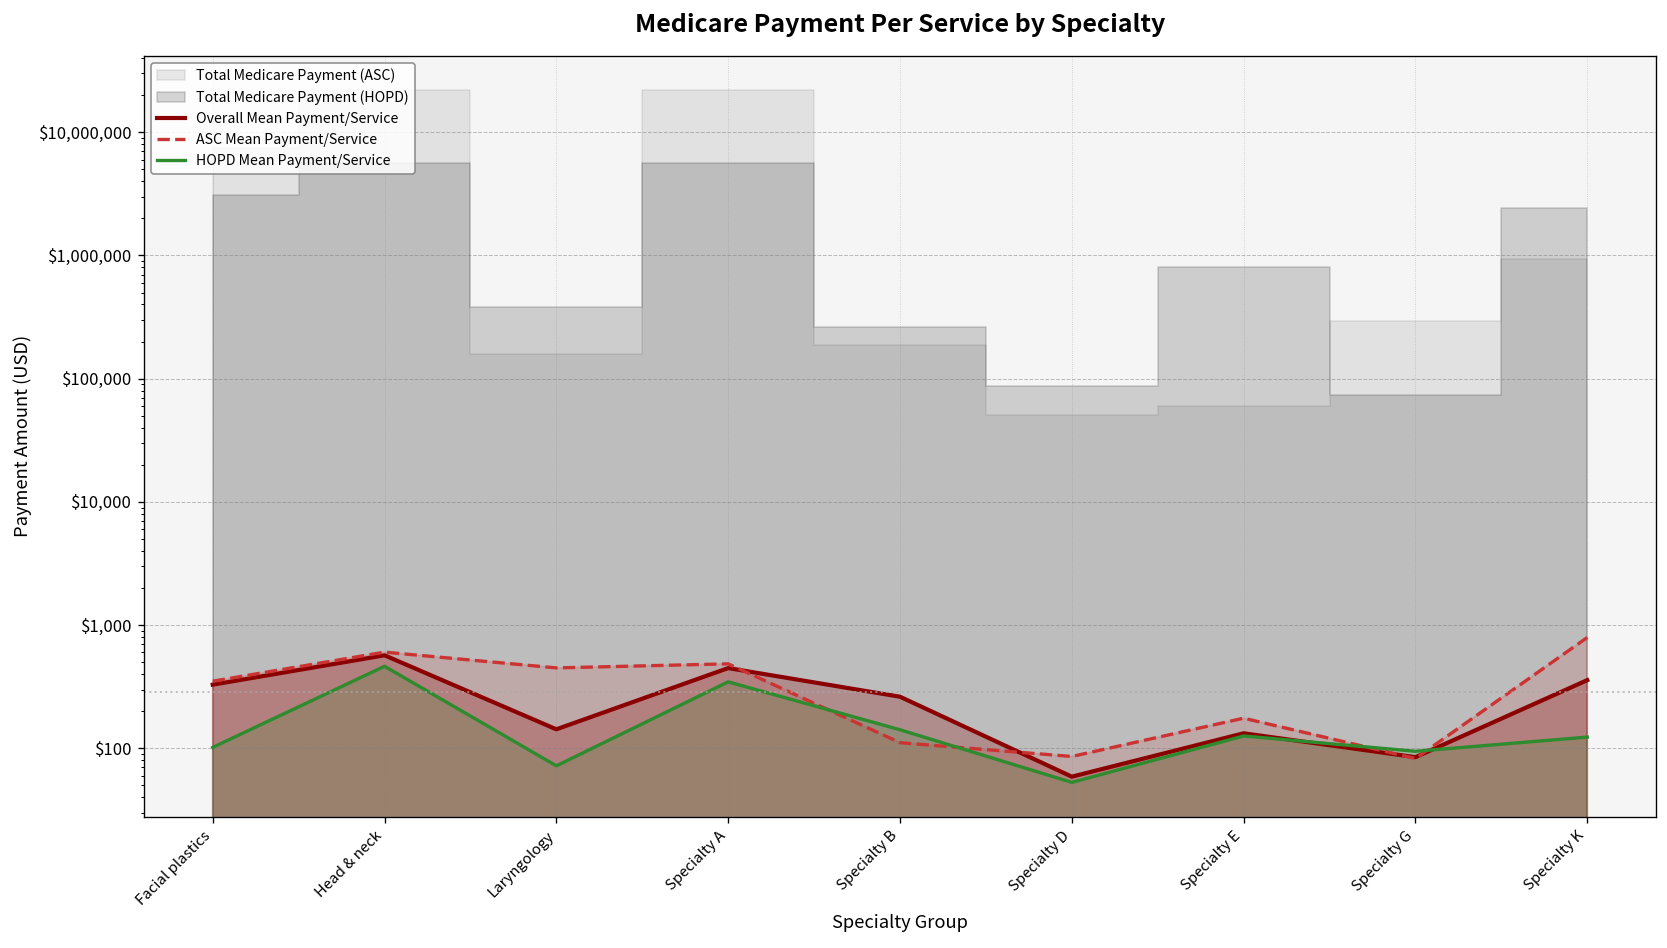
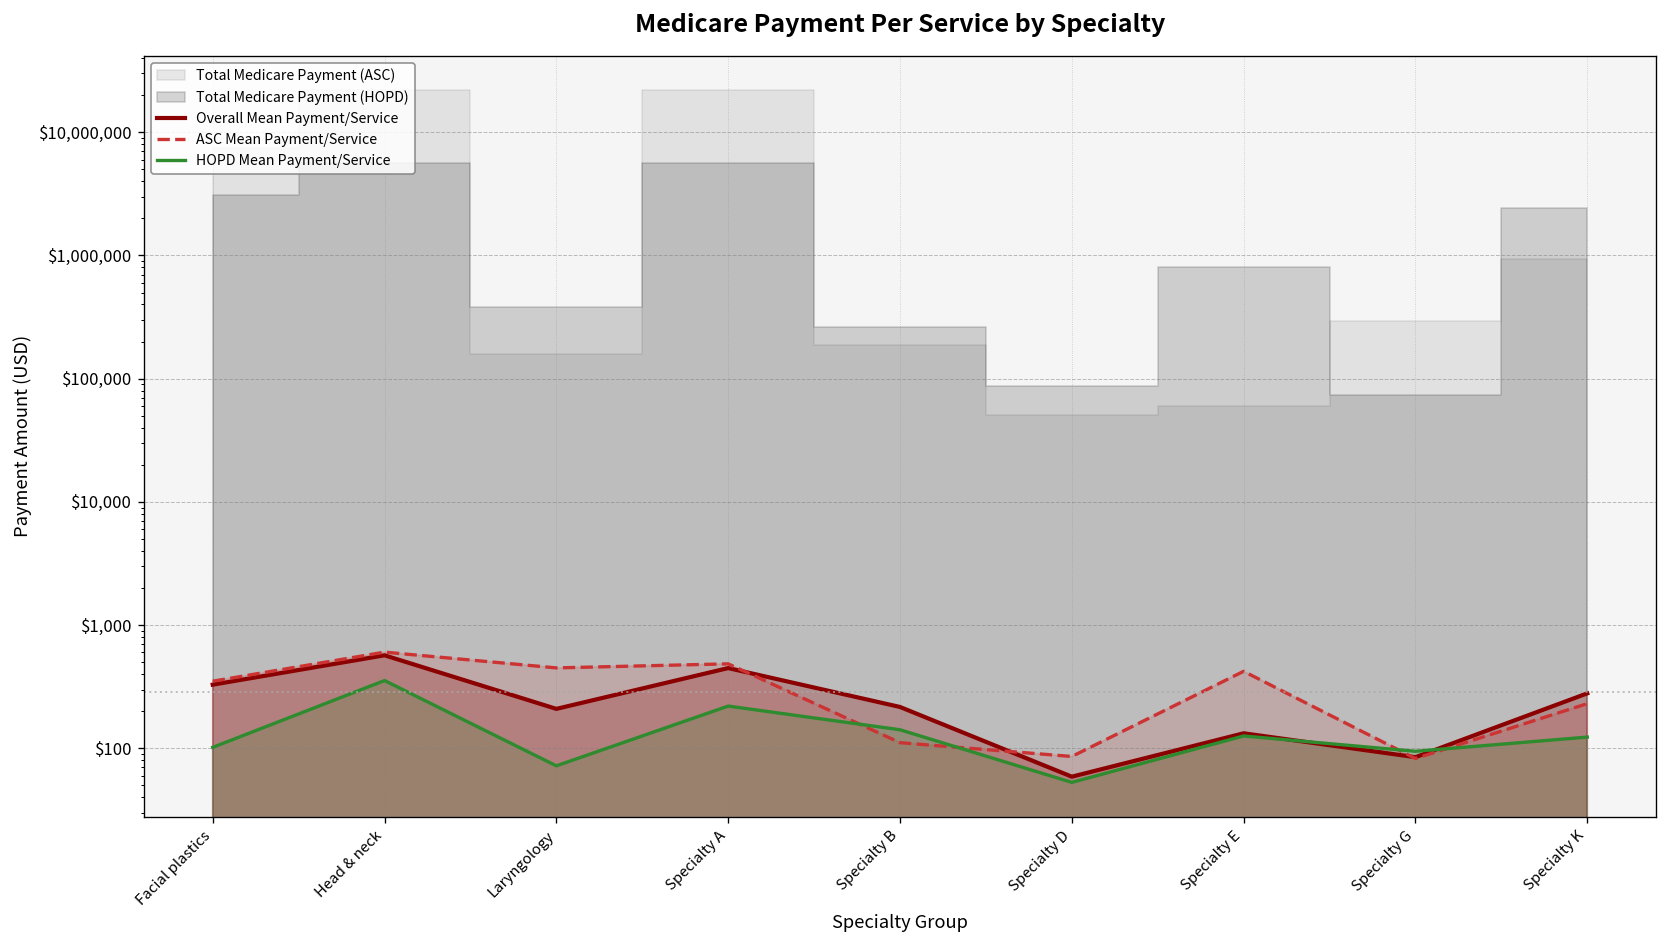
  {
    "Overall Mean Payment/Service": {
      "Facial plastics": "$330",
      "Head & neck": "$600",
-     "Laryngology": "$140",
+     "Laryngology": "$210",
      "Specialty A": "$400",
-     "Specialty B": "$260",
+     "Specialty B": "$220",
      "Specialty D": "$60",
-     "Specialty K": "$360"
+     "Specialty K": "$280"
    },
    "ASC Mean Payment/Service": {
      "Facial plastics": "$350",
      "Head & neck": "$600",
      "Laryngology": "$400",
      "Specialty A": "$500",
      "Specialty B": "$110",
      "Specialty D": "$90",
-     "Specialty E": "$180",
-     "Specialty K": "$800"
+     "Specialty E": "$420",
+     "Specialty K": "$230"
    },
    "HOPD Mean Payment/Service": {
      "Facial plastics": "$100",
-     "Head & neck": "$500",
+     "Head & neck": "$360",
      "Laryngology": "$70",
-     "Specialty A": "$350",
+     "Specialty A": "$220",
      "Specialty B": "$140",
      "Specialty D": "$50",
      "Specialty G": "$90",
      "Specialty K": "$120"
    }
  }
